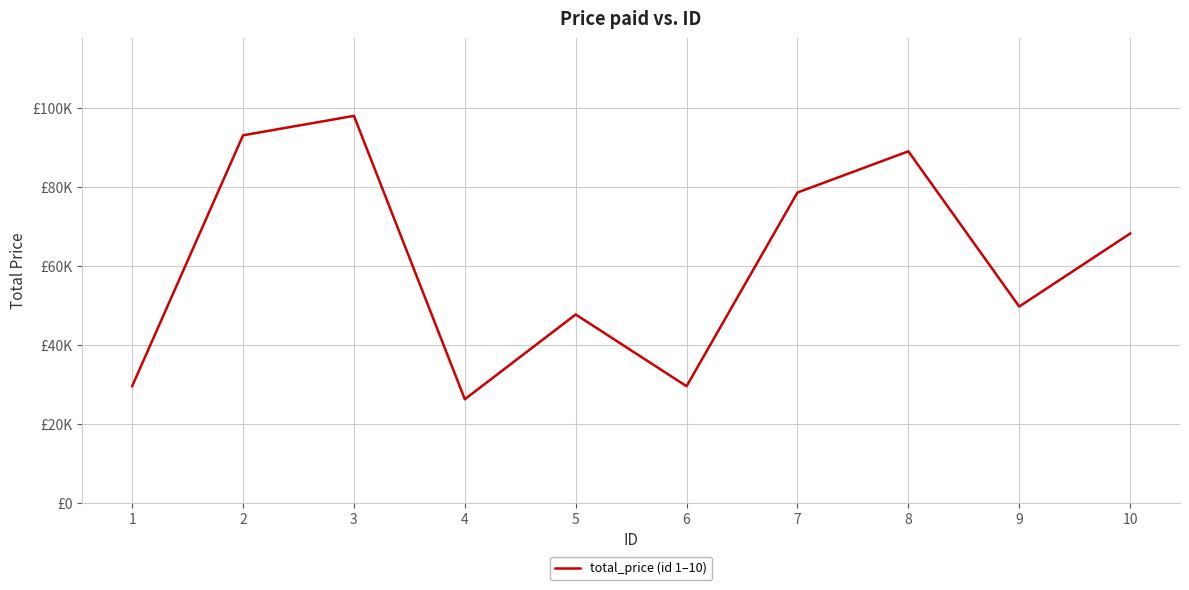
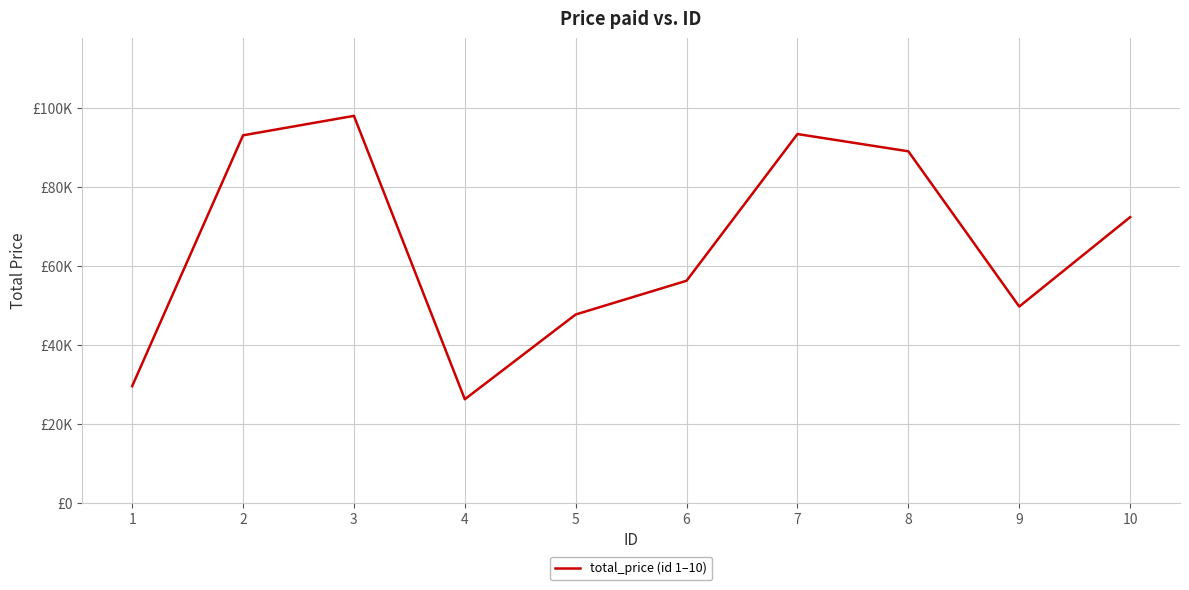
  {
    "1": "£30000",
    "2": "£93000",
    "3": "£98000",
    "4": "£26000",
    "5": "£48000",
-   "6": "£29000",
-   "7": "£79000",
+   "6": "£56000",
+   "7": "£93000",
    "8": "£89000",
    "9": "£50000",
-   "10": "£68000"
+   "10": "£72000"
  }
